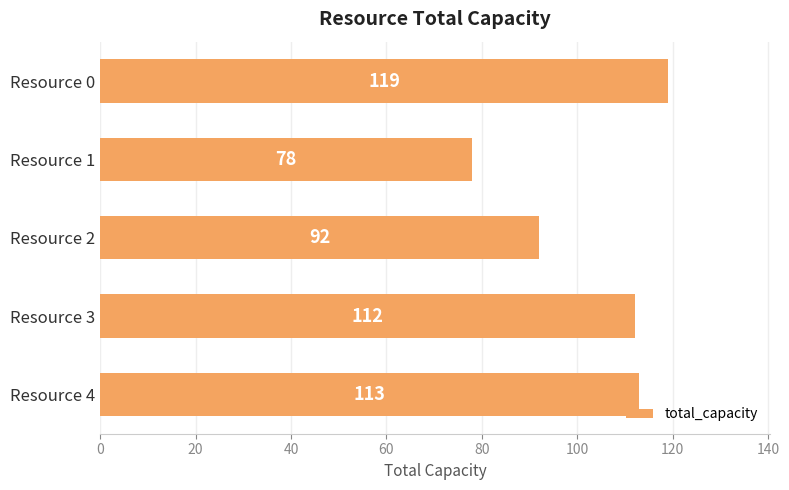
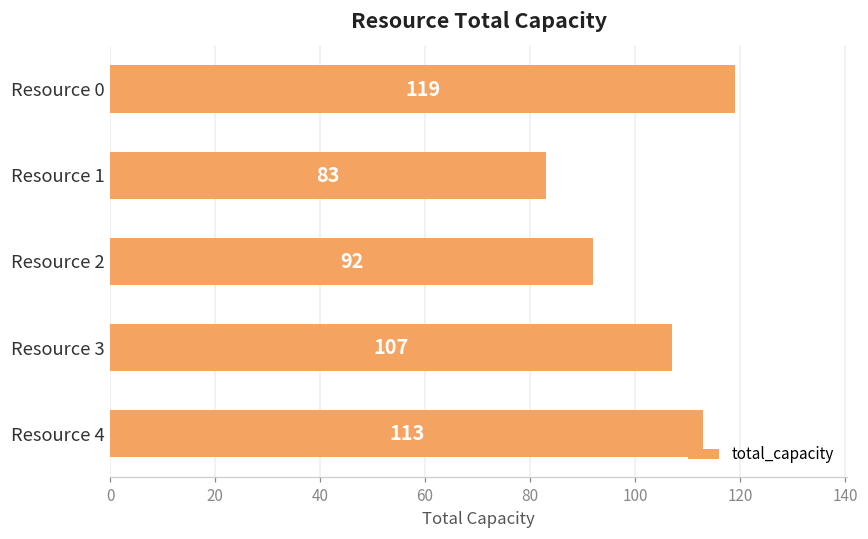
  {
    "Resource 0": 119,
-   "Resource 1": 78,
+   "Resource 1": 83,
    "Resource 2": 92,
-   "Resource 3": 112,
+   "Resource 3": 107,
    "Resource 4": 113
  }
